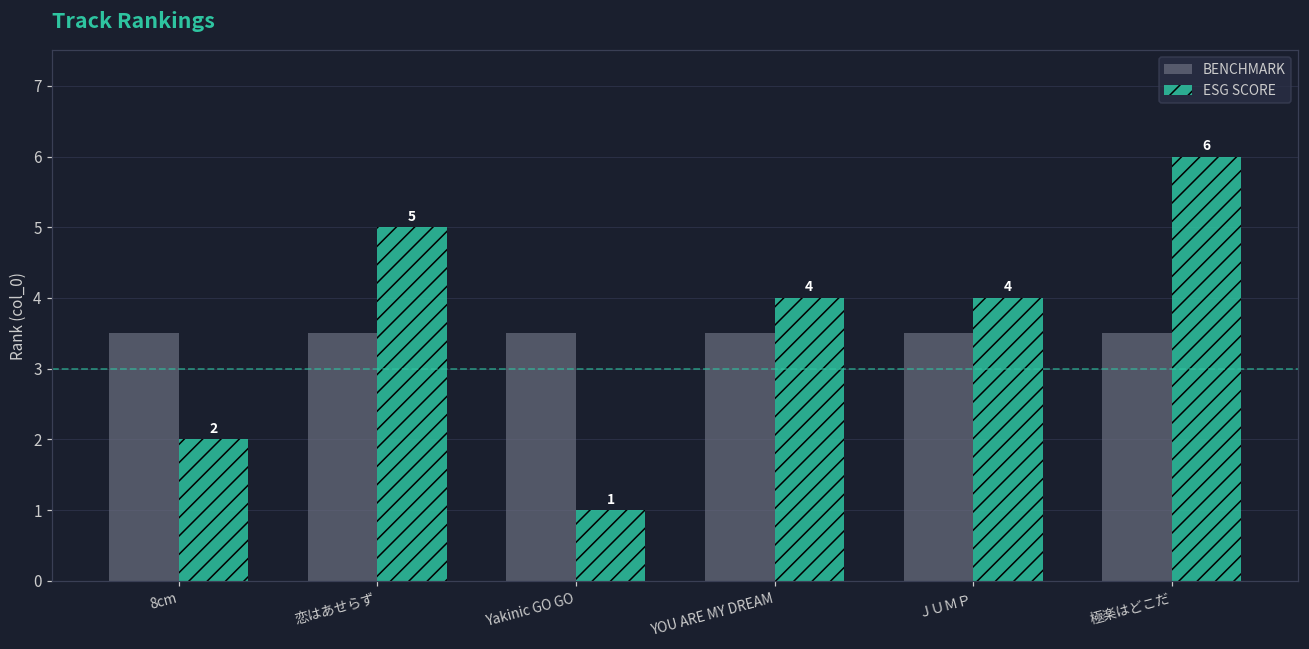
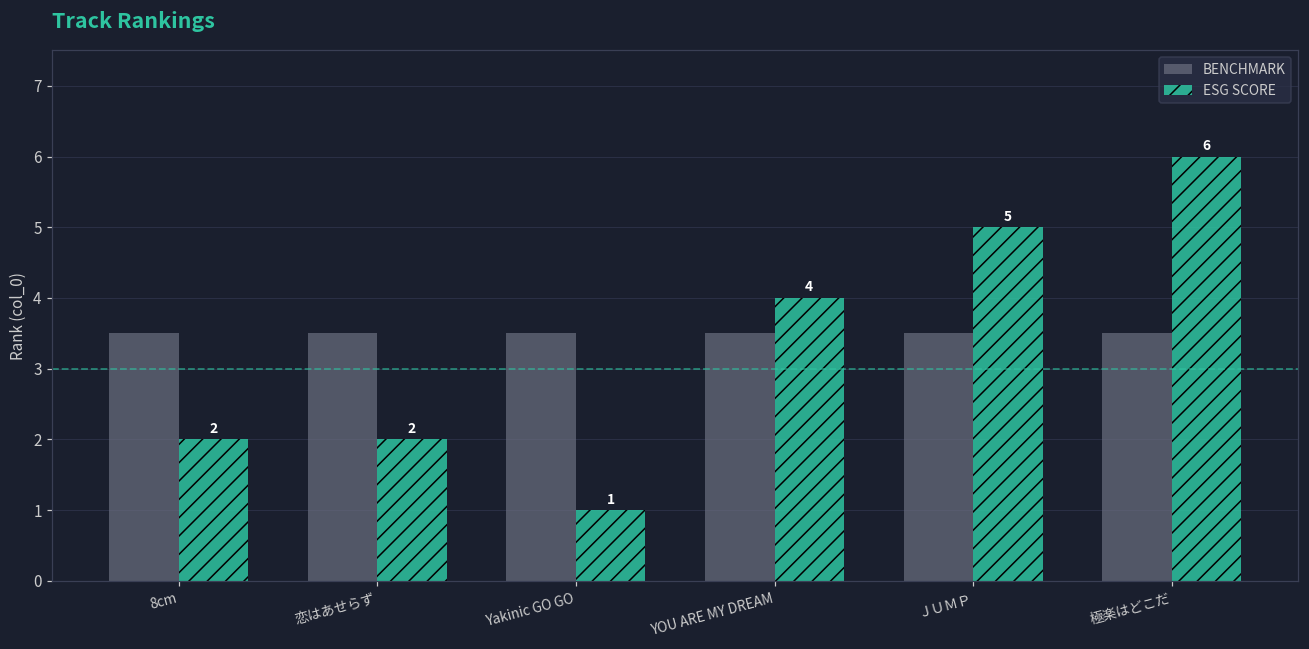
  {
    "BENCHMARK": {
      "8cm": 3.5,
      "恋はあせらず": 3.5,
      "Yakinic GO GO": 3.5,
      "YOU ARE MY DREAM": 3.5,
      "ＪＵＭＰ": 3.5,
      "極楽はどこだ": 3.5
    },
    "ESG SCORE": {
      "8cm": 2,
-     "恋はあせらず": 5,
+     "恋はあせらず": 2,
      "Yakinic GO GO": 1,
      "YOU ARE MY DREAM": 4,
-     "ＪＵＭＰ": 4,
+     "ＪＵＭＰ": 5,
      "極楽はどこだ": 6
    }
  }
